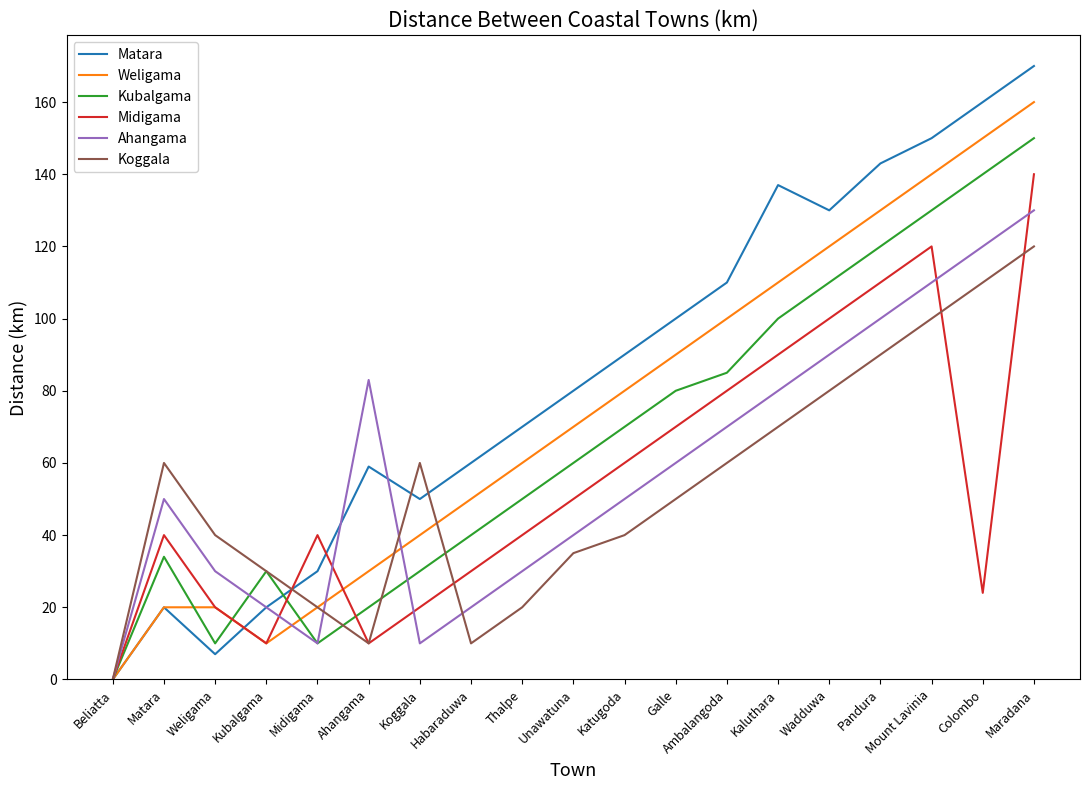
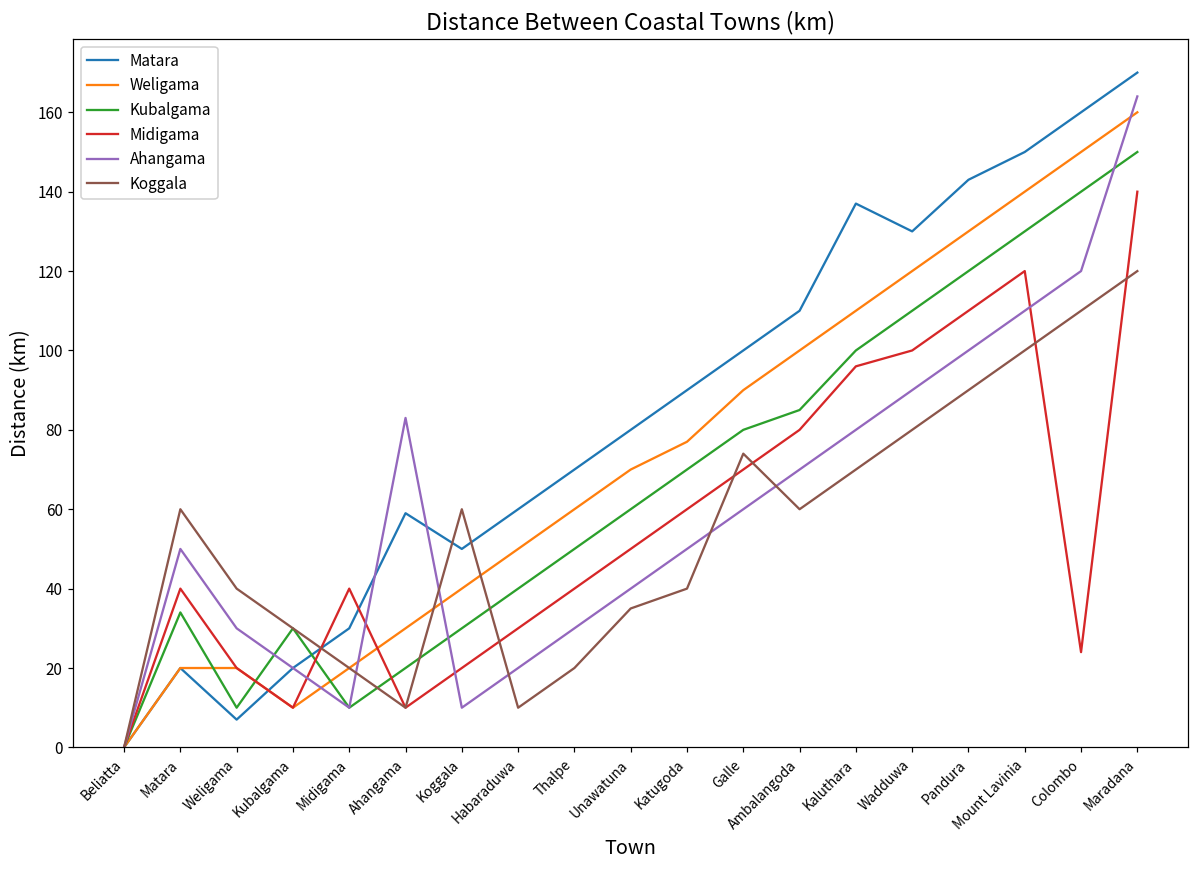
  {
    "Matara": {
      "Weligama": 7,
      "Midigama": 30,
      "Ahangama": 59,
      "Koggala": 50,
      "Habaraduwa": 60,
      "Thalpe": 70,
      "Unawatuna": 80,
      "Katugoda": 90,
      "Galle": 100,
      "Ambalangoda": 110,
      "Kaluthara": 137,
      "Wadduwa": 130,
      "Pandura": 143,
      "Mount Lavinia": 150,
      "Colombo": 160,
      "Maradana": 170
    },
    "Weligama": {
      "Ahangama": 30,
      "Koggala": 40,
      "Habaraduwa": 50,
      "Thalpe": 60,
      "Unawatuna": 70,
-     "Katugoda": 80,
+     "Katugoda": 77,
      "Galle": 90,
      "Ambalangoda": 100,
      "Kaluthara": 110,
      "Wadduwa": 120,
      "Pandura": 130,
      "Mount Lavinia": 140,
      "Colombo": 150,
      "Maradana": 160
    },
    "Kubalgama": {
      "Matara": 34,
      "Weligama": 10,
      "Ahangama": 20,
      "Koggala": 30,
      "Habaraduwa": 40,
      "Thalpe": 50,
      "Unawatuna": 60,
      "Katugoda": 70,
      "Galle": 80,
      "Ambalangoda": 85,
      "Kaluthara": 100,
      "Wadduwa": 110,
      "Pandura": 120,
      "Mount Lavinia": 130,
      "Colombo": 140,
      "Maradana": 150
    },
    "Midigama": {
      "Matara": 40,
      "Midigama": 40,
      "Koggala": 20,
      "Habaraduwa": 30,
      "Thalpe": 40,
      "Unawatuna": 50,
      "Katugoda": 60,
      "Galle": 70,
      "Ambalangoda": 80,
-     "Kaluthara": 90,
+     "Kaluthara": 96,
      "Wadduwa": 100,
      "Pandura": 110,
      "Mount Lavinia": 120,
      "Colombo": 24,
      "Maradana": 140
    },
    "Ahangama": {
      "Matara": 50,
      "Weligama": 30,
      "Ahangama": 83,
      "Koggala": 10,
      "Habaraduwa": 20,
      "Thalpe": 30,
      "Unawatuna": 40,
      "Katugoda": 50,
      "Galle": 60,
      "Ambalangoda": 70,
      "Kaluthara": 80,
      "Wadduwa": 90,
      "Pandura": 100,
      "Mount Lavinia": 110,
      "Colombo": 120,
-     "Maradana": 130
+     "Maradana": 164
    },
    "Koggala": {
      "Matara": 60,
      "Weligama": 40,
      "Koggala": 60,
      "Habaraduwa": 10,
      "Thalpe": 20,
      "Unawatuna": 35,
      "Katugoda": 40,
-     "Galle": 50,
+     "Galle": 74,
      "Ambalangoda": 60,
      "Kaluthara": 70,
      "Wadduwa": 80,
      "Pandura": 90,
      "Mount Lavinia": 100,
      "Colombo": 110,
      "Maradana": 120
    }
  }
